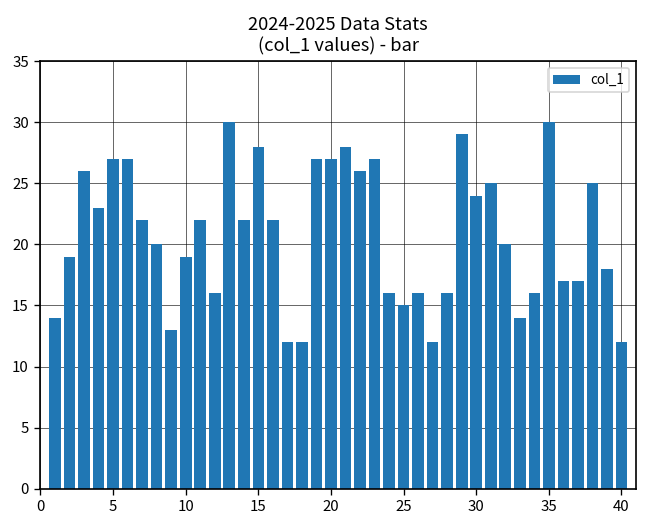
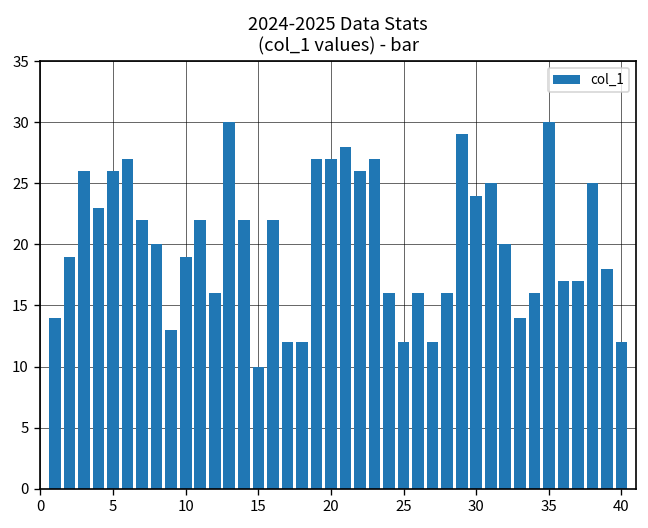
  {
-   "5": 27,
+   "5": 26,
    "10": 19,
-   "15": 28,
+   "15": 10,
    "20": 27,
-   "25": 15,
+   "25": 12,
    "30": 24,
    "35": 30,
    "40": 12
  }
